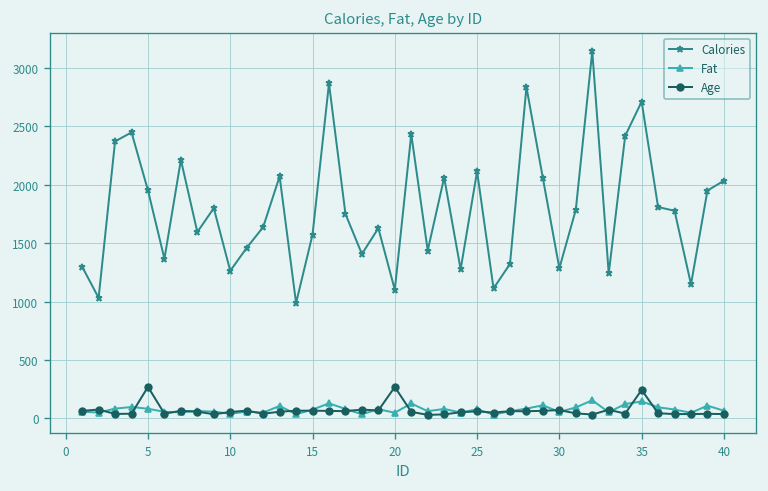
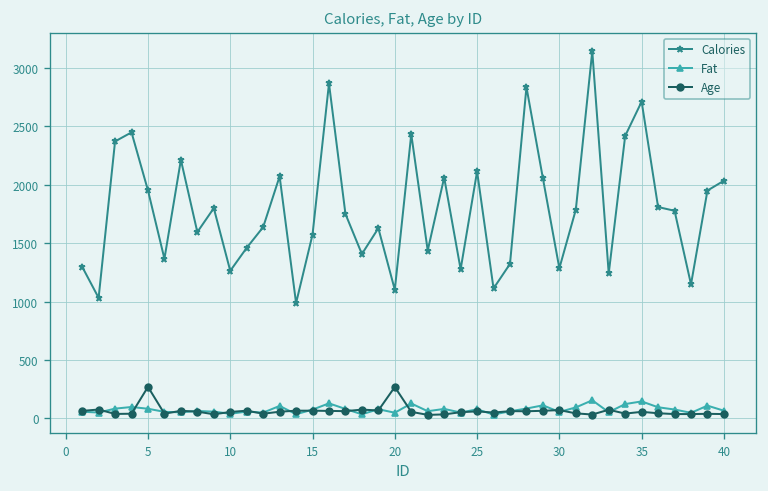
  {
    "Age": {
      "5": 300,
      "20": 300,
-     "35": 200,
+     "35": 100,
      "40": 0
    }
  }
